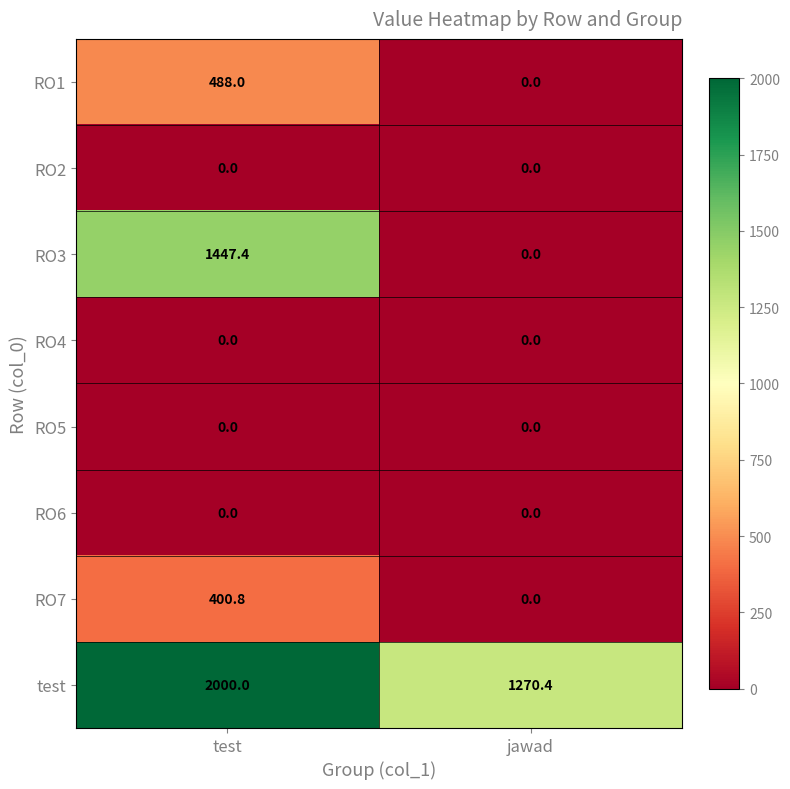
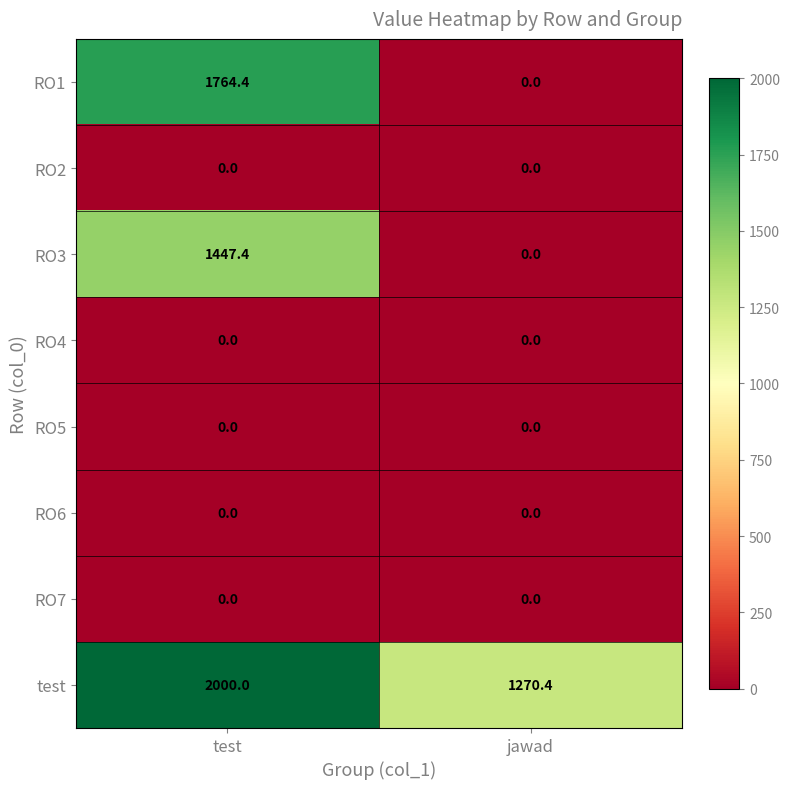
  {
    "RO1": {
-     "test": 488.0,
+     "test": 1764.4,
      "jawad": 0.0
    },
    "RO2": {
      "test": 0.0,
      "jawad": 0.0
    },
    "RO3": {
      "test": 1447.4,
      "jawad": 0.0
    },
    "RO4": {
      "test": 0.0,
      "jawad": 0.0
    },
    "RO5": {
      "test": 0.0,
      "jawad": 0.0
    },
    "RO6": {
      "test": 0.0,
      "jawad": 0.0
    },
    "RO7": {
-     "test": 400.8,
+     "test": 0.0,
      "jawad": 0.0
    },
    "test": {
      "test": 2000.0,
      "jawad": 1270.4
    }
  }
